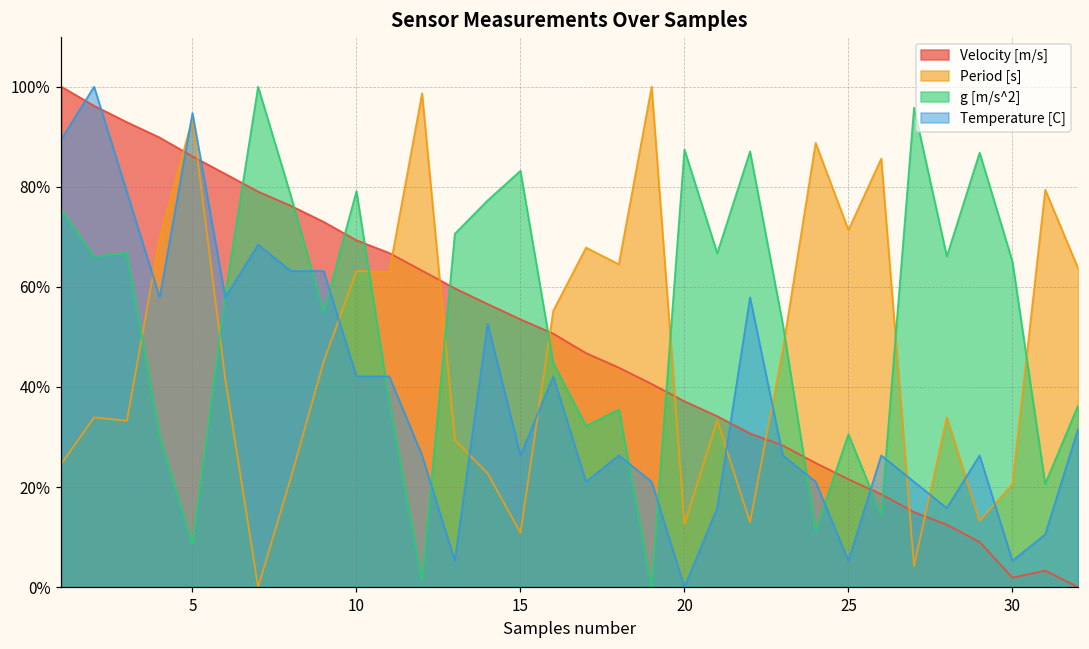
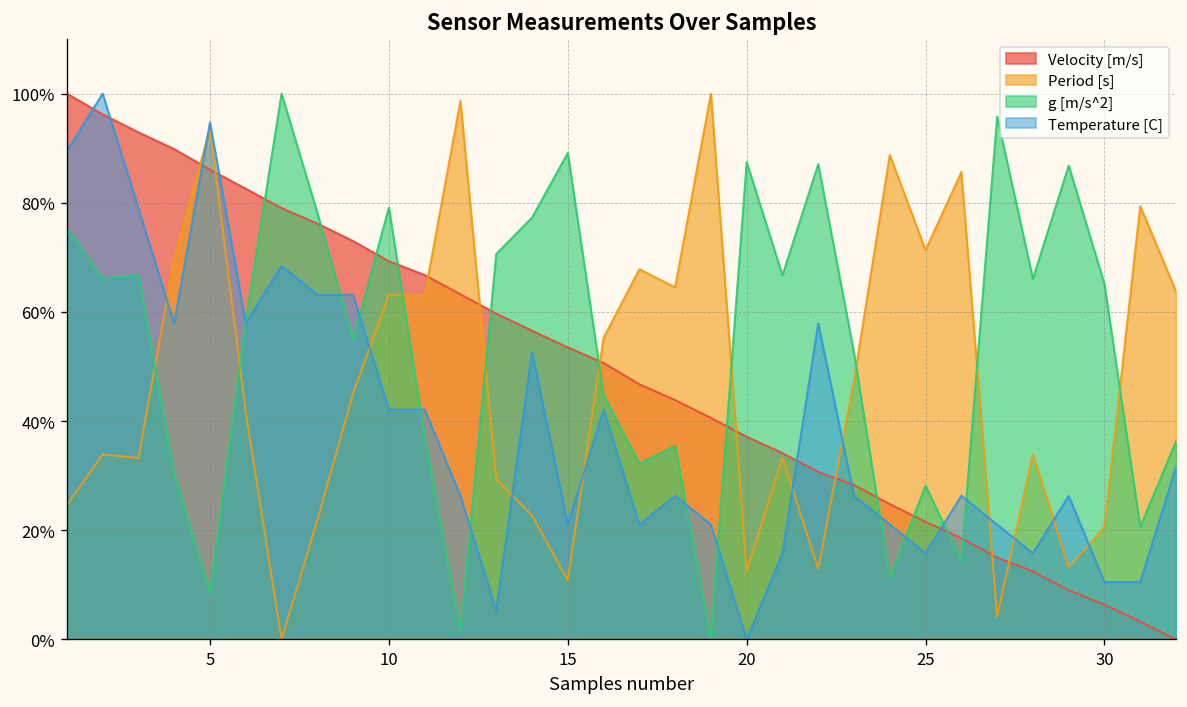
  {
    "Velocity [m/s]": {
      "5": "86%",
      "10": "69%",
      "15": "54%",
      "20": "37%",
      "25": "22%",
-     "30": "2%"
+     "30": "6%"
    },
    "Period [s]": {
      "5": "94%",
      "10": "63%",
      "15": "11%",
      "20": "13%",
      "25": "71%",
      "30": "21%"
    },
    "g [m/s^2]": {
      "5": "9%",
      "10": "79%",
-     "15": "83%",
+     "15": "89%",
      "20": "87%",
-     "25": "31%",
+     "25": "28%",
      "30": "65%"
    },
    "Temperature [C]": {
      "5": "95%",
      "10": "42%",
-     "15": "26%",
+     "15": "21%",
      "20": "0%",
-     "25": "5%",
-     "30": "5%"
+     "25": "16%",
+     "30": "11%"
    }
  }
